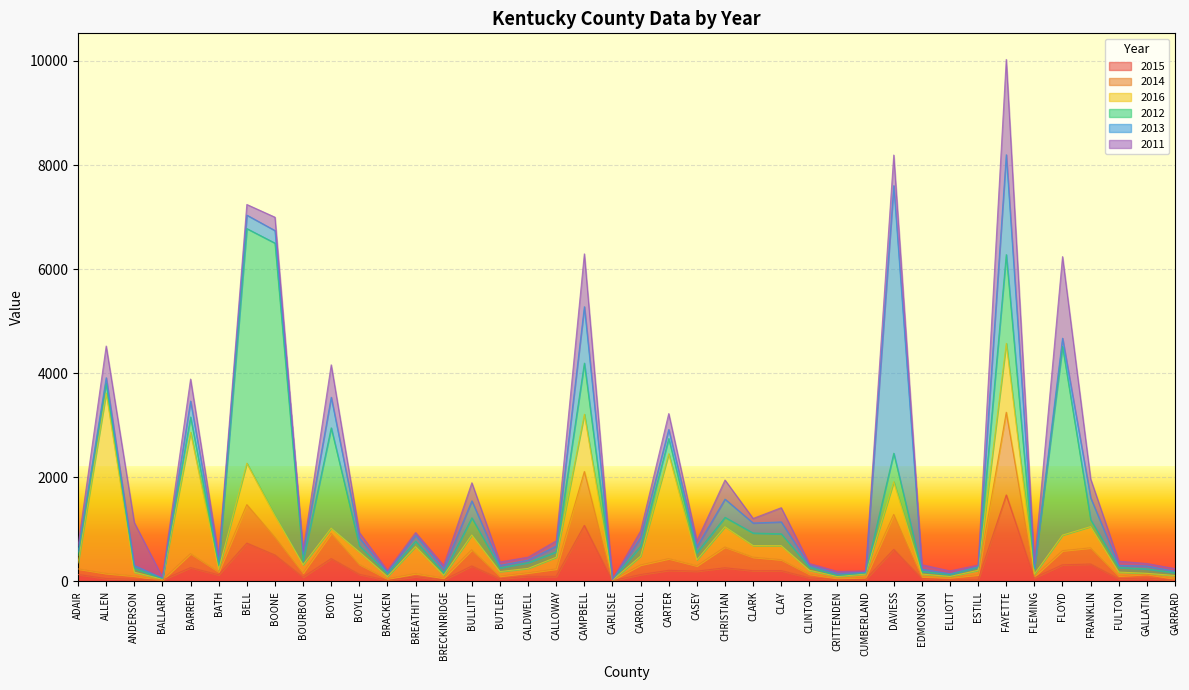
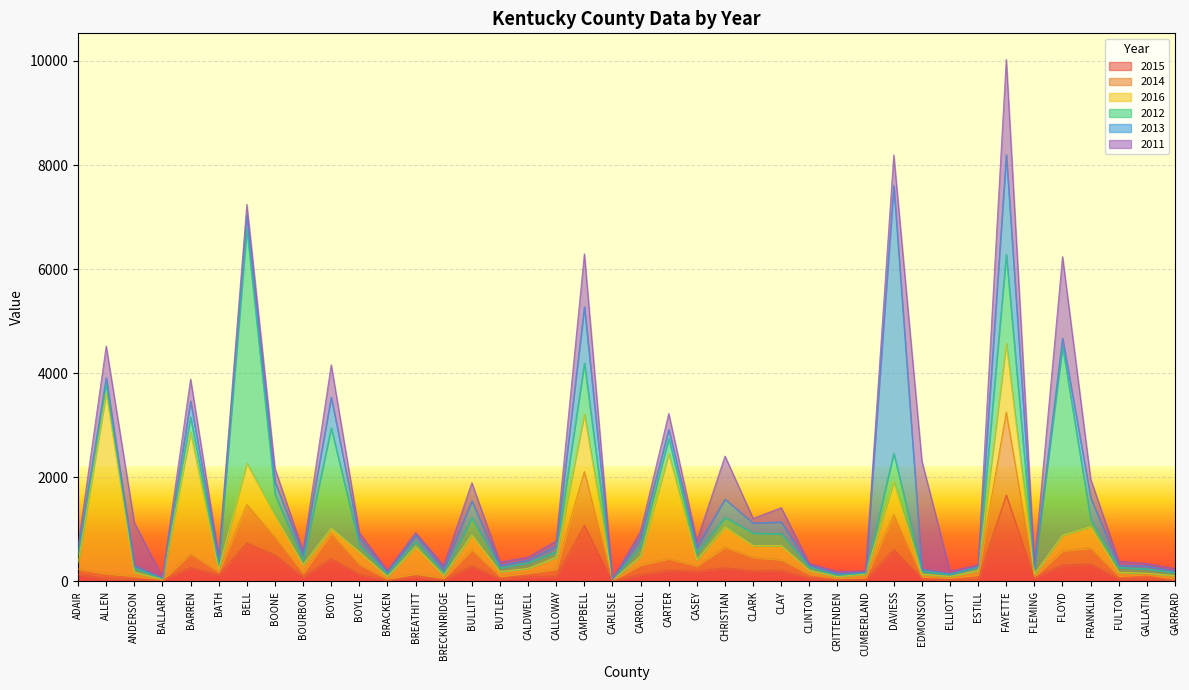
  {
    "2016": {
      "ADAIR": 100,
      "ALLEN": 3500,
      "ANDERSON": 100,
      "BARREN": 2300,
      "BELL": 800,
      "BOONE": 400,
      "BOURBON": 200,
      "BOYD": 100,
      "BOYLE": 200,
      "BREATHITT": 500,
      "BULLITT": 300,
      "BUTLER": 100,
      "CALDWELL": 100,
      "CALLOWAY": 200,
      "CAMPBELL": 1100,
      "CARROLL": 200,
      "CARTER": 2000,
      "CASEY": 100,
      "CHRISTIAN": 400,
      "CLARK": 200,
      "CLAY": 300,
      "CLINTON": 100,
      "DAVIESS": 600,
      "EDMONSON": 100,
      "ESTILL": 100,
      "FAYETTE": 1300,
      "FLOYD": 300,
      "FRANKLIN": 400,
      "FULTON": 100,
      "GARRARD": 100
    },
    "2012": {
      "ADAIR": 100,
      "ALLEN": 200,
      "ANDERSON": 100,
      "BARREN": 300,
      "BATH": 100,
      "BELL": 4500,
-     "BOONE": 5200,
+     "BOONE": 400,
      "BOURBON": 100,
      "BOYD": 1900,
      "BOYLE": 100,
      "BREATHITT": 100,
      "BULLITT": 300,
      "CALLOWAY": 100,
      "CAMPBELL": 1000,
      "CARROLL": 200,
      "CARTER": 300,
      "CASEY": 100,
      "CHRISTIAN": 200,
      "CLARK": 200,
      "CLAY": 200,
      "DAVIESS": 500,
      "FAYETTE": 1700,
      "FLOYD": 3600,
      "FRANKLIN": 100,
      "GALLATIN": 100
    },
    "2013": {
      "ADAIR": 100,
      "ALLEN": 100,
      "ANDERSON": 100,
      "BARREN": 300,
      "BATH": 100,
      "BELL": 300,
      "BOONE": 200,
      "BOURBON": 100,
      "BOYD": 600,
      "BOYLE": 100,
      "BREATHITT": 100,
      "BRECKINRIDGE": 100,
      "BULLITT": 300,
      "CALLOWAY": 100,
      "CAMPBELL": 1100,
      "CARROLL": 200,
      "CARTER": 200,
      "CASEY": 100,
      "CHRISTIAN": 400,
      "CLARK": 200,
      "CLAY": 200,
      "DAVIESS": 5100,
      "FAYETTE": 1900,
      "FLOYD": 200,
      "FRANKLIN": 400
    },
    "2011": {
      "ADAIR": 100,
      "ALLEN": 600,
      "ANDERSON": 800,
      "BARREN": 400,
      "BATH": 100,
      "BELL": 200,
      "BOONE": 300,
      "BOURBON": 100,
      "BOYD": 600,
      "BOYLE": 100,
      "BREATHITT": 100,
      "BRECKINRIDGE": 100,
      "BULLITT": 300,
      "BUTLER": 100,
      "CALDWELL": 100,
      "CALLOWAY": 100,
      "CAMPBELL": 1000,
      "CARROLL": 100,
      "CARTER": 300,
      "CASEY": 100,
-     "CHRISTIAN": 400,
+     "CHRISTIAN": 800,
      "CLARK": 100,
      "CLAY": 300,
      "DAVIESS": 600,
-     "EDMONSON": 100,
+     "EDMONSON": 2100,
      "ELLIOTT": 100,
      "FAYETTE": 1800,
      "FLEMING": 100,
      "FLOYD": 1600,
      "FRANKLIN": 400,
      "FULTON": 100,
      "GARRARD": 100
    }
  }
